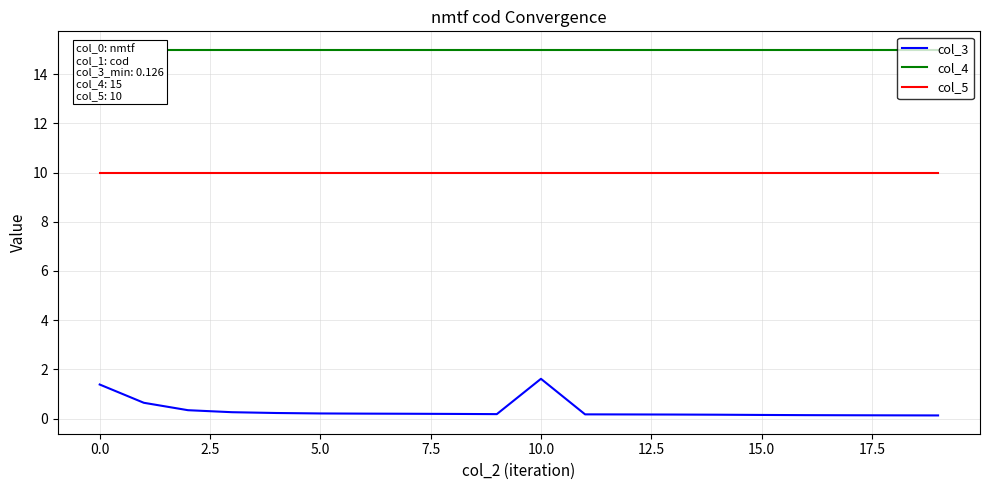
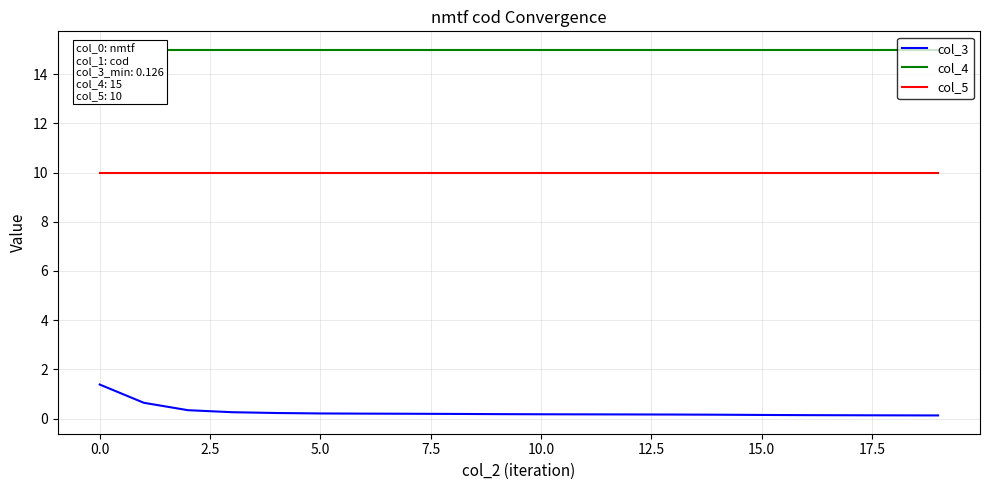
  {
    "col_3": {
      "0.0": 1.4,
      "5.0": 0.2,
-     "10.0": 1.6,
+     "10.0": 0.2,
      "15.0": 0.1
    },
    "col_4": {
      "5.0": 15.0,
      "10.0": 15.0,
      "15.0": 15.0
    },
    "col_5": {
      "0.0": 10.0,
      "5.0": 10.0,
      "10.0": 10.0,
      "15.0": 10.0
    }
  }
